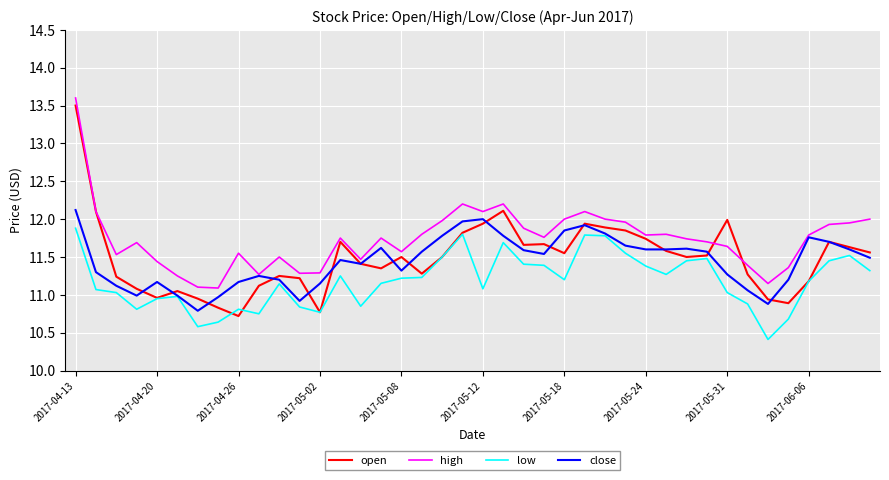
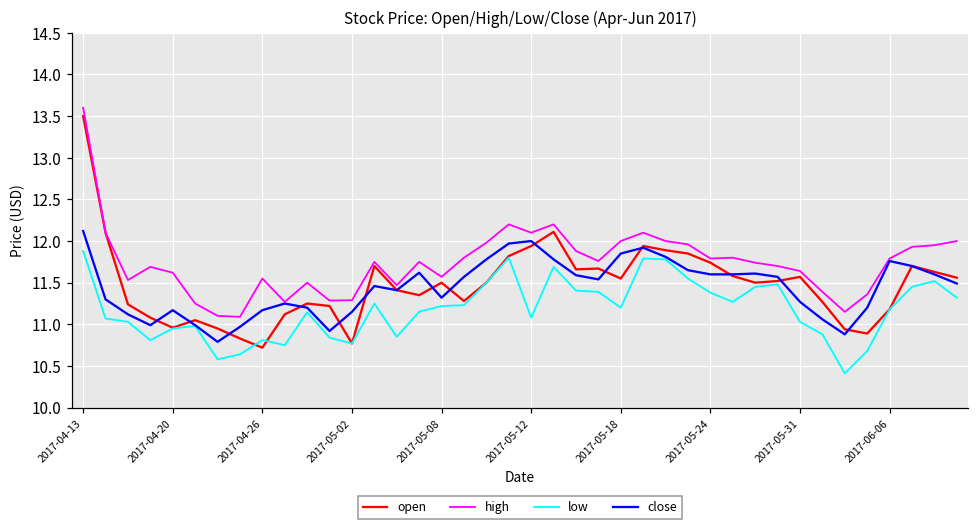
  {
    "open": {
      "2017-04-13": 13.5,
      "2017-04-26": 10.7,
      "2017-05-08": 11.5,
      "2017-05-12": 11.9,
      "2017-05-18": 11.6,
      "2017-05-24": 11.7,
-     "2017-05-31": 12.0
+     "2017-05-31": 11.6
    },
    "high": {
      "2017-04-13": 13.6,
-     "2017-04-20": 11.4,
+     "2017-04-20": 11.6,
      "2017-04-26": 11.6,
      "2017-05-02": 11.3,
      "2017-05-08": 11.6,
      "2017-05-12": 12.1,
      "2017-05-18": 12.0,
      "2017-05-24": 11.8,
      "2017-05-31": 11.6
    },
    "low": {
      "2017-04-13": 11.9,
      "2017-04-26": 10.8,
      "2017-05-08": 11.2,
      "2017-05-12": 11.1,
      "2017-05-18": 11.2,
      "2017-05-24": 11.4,
      "2017-05-31": 11.0
    },
    "close": {
      "2017-04-13": 12.1,
      "2017-04-20": 11.2,
      "2017-04-26": 11.2,
      "2017-05-02": 11.2,
      "2017-05-08": 11.3,
      "2017-05-12": 12.0,
      "2017-05-18": 11.9,
      "2017-05-24": 11.6,
      "2017-05-31": 11.3
    }
  }
